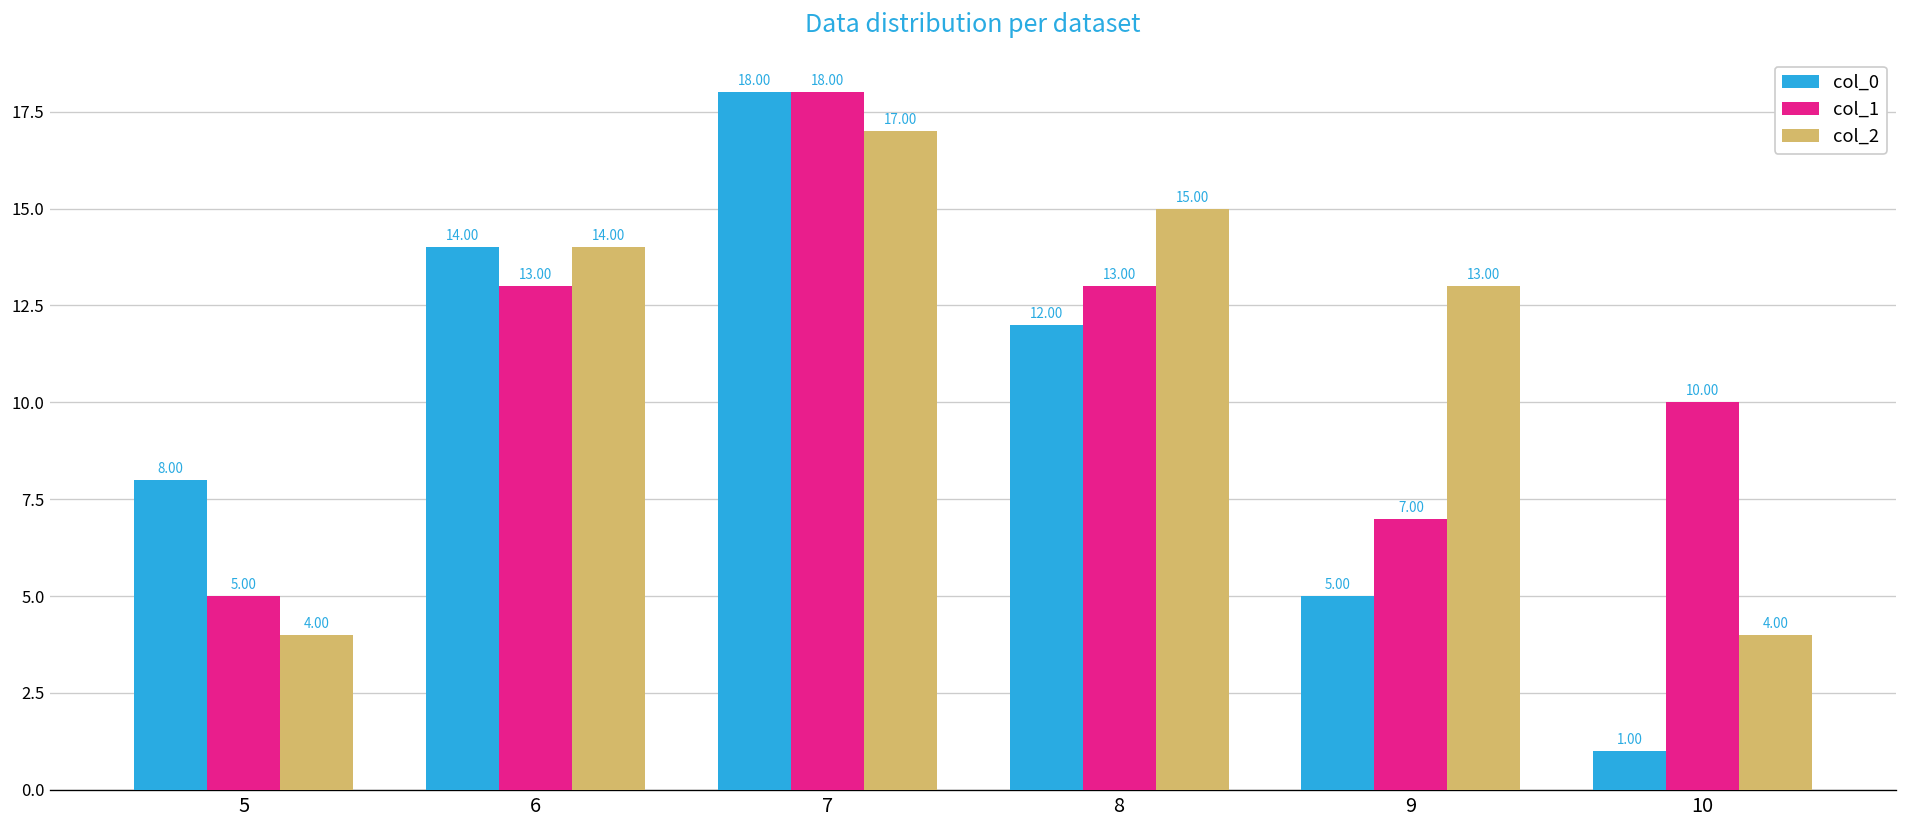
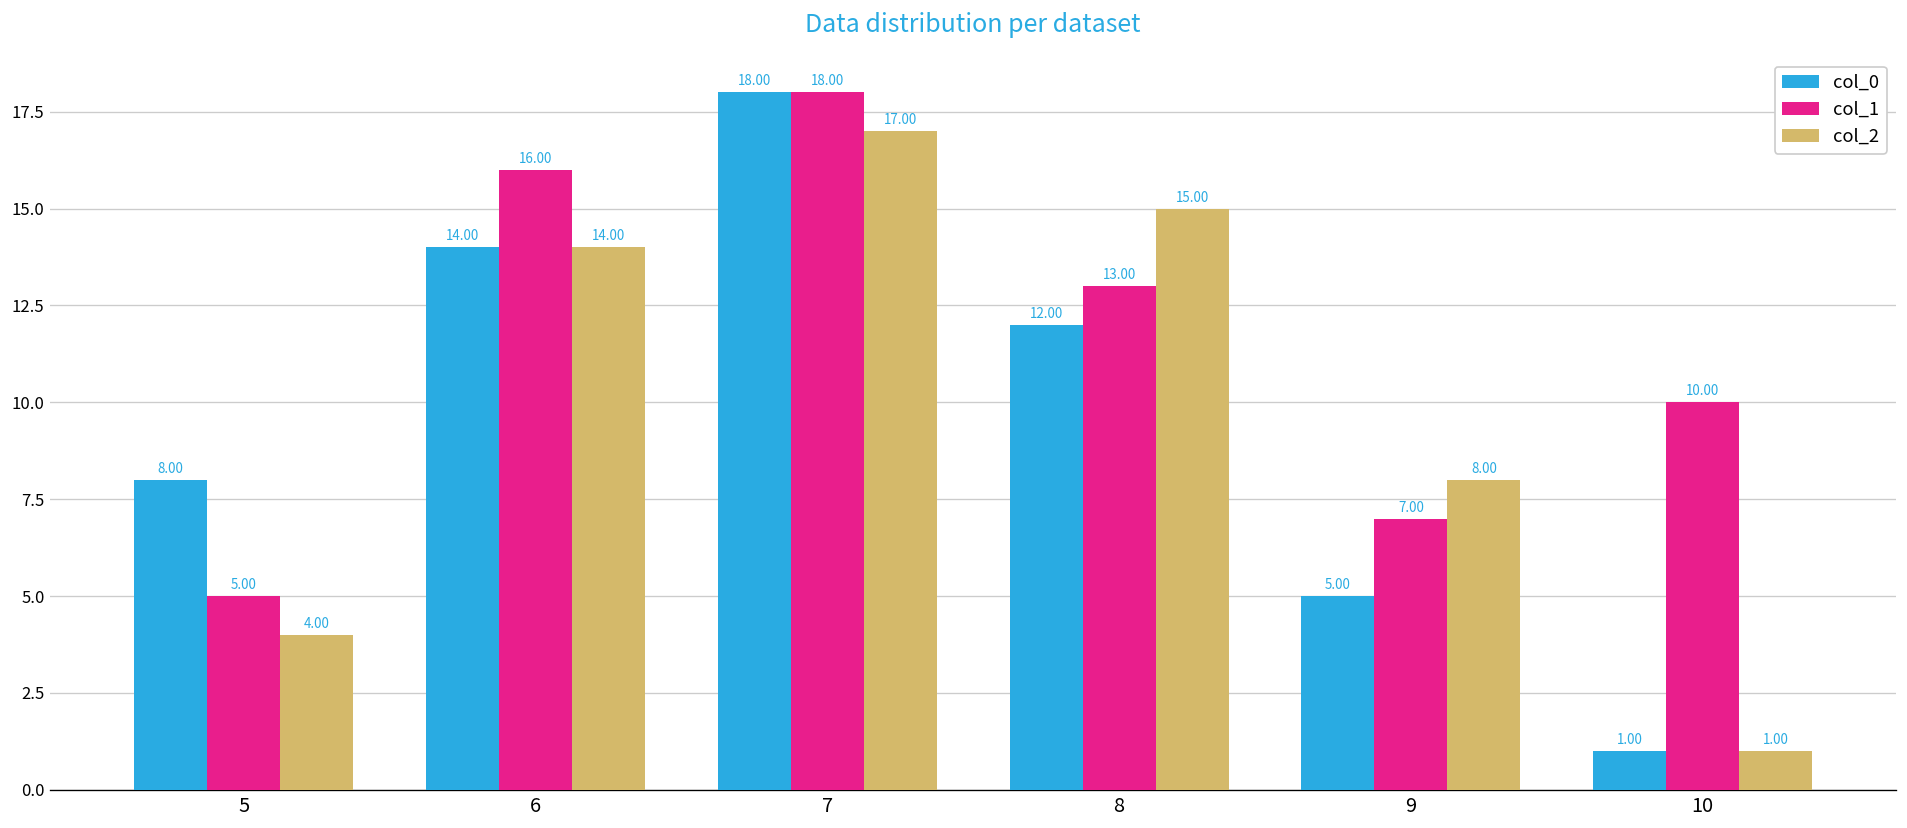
  {
    "col_0": {
      "5": 8.00,
      "6": 14.00,
      "7": 18.00,
      "8": 12.00,
      "9": 5.00,
      "10": 1.00
    },
    "col_1": {
      "5": 5.00,
-     "6": 13.00,
+     "6": 16.00,
      "7": 18.00,
      "8": 13.00,
      "9": 7.00,
      "10": 10.00
    },
    "col_2": {
      "5": 4.00,
      "6": 14.00,
      "7": 17.00,
      "8": 15.00,
-     "9": 13.00,
-     "10": 4.00
+     "9": 8.00,
+     "10": 1.00
    }
  }
